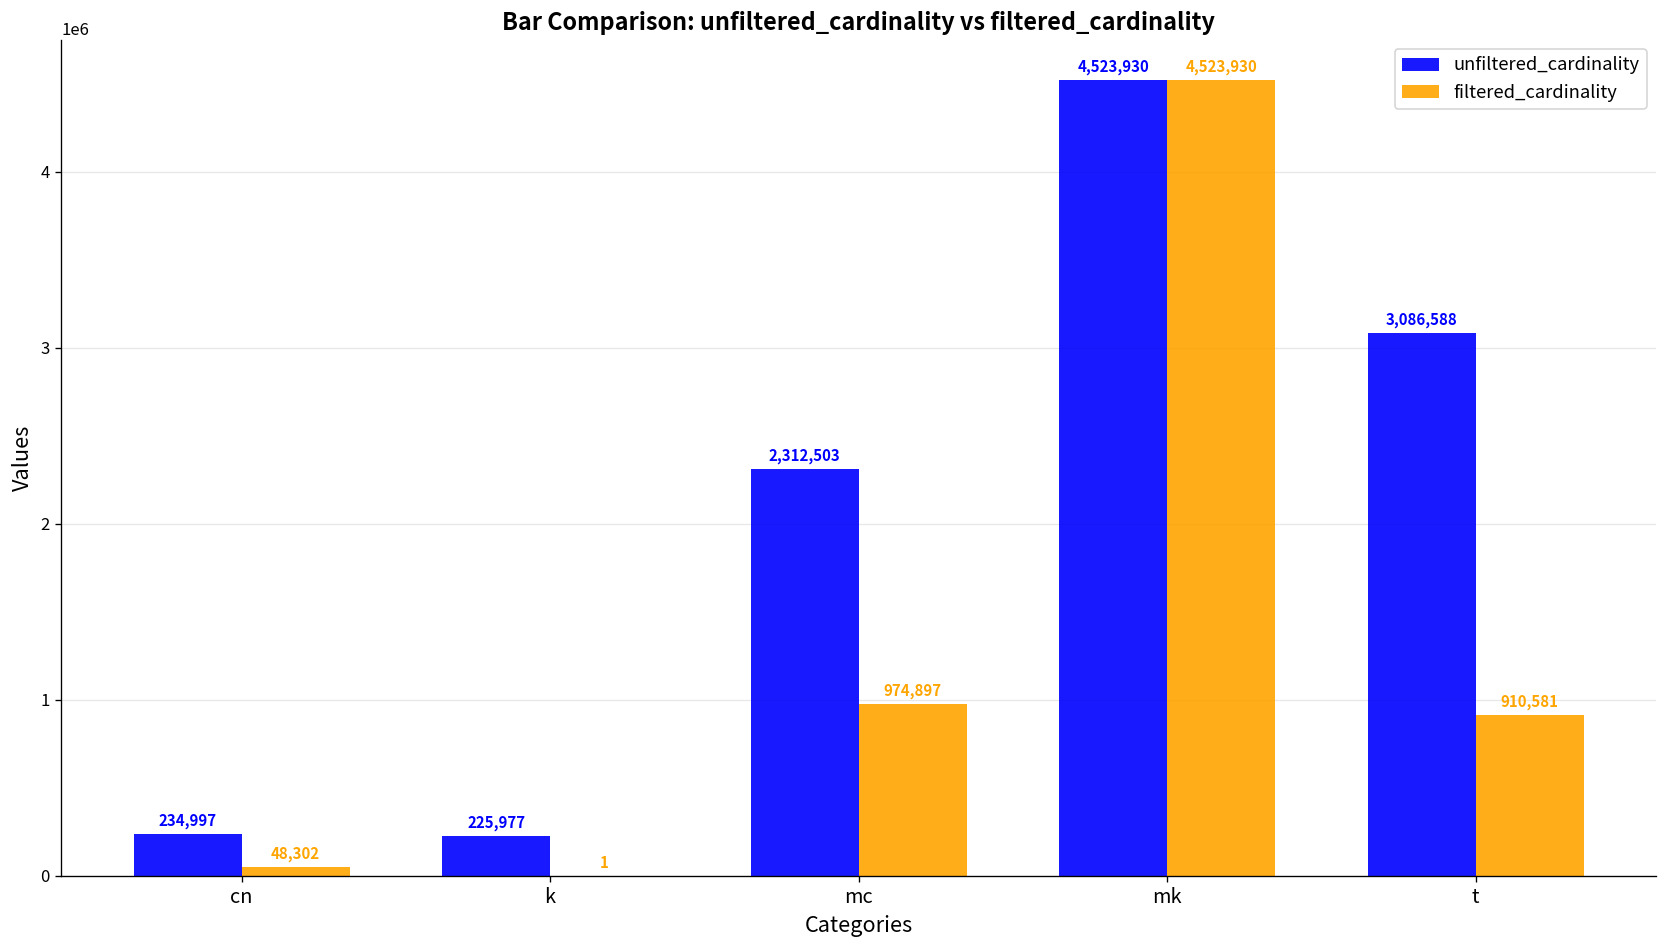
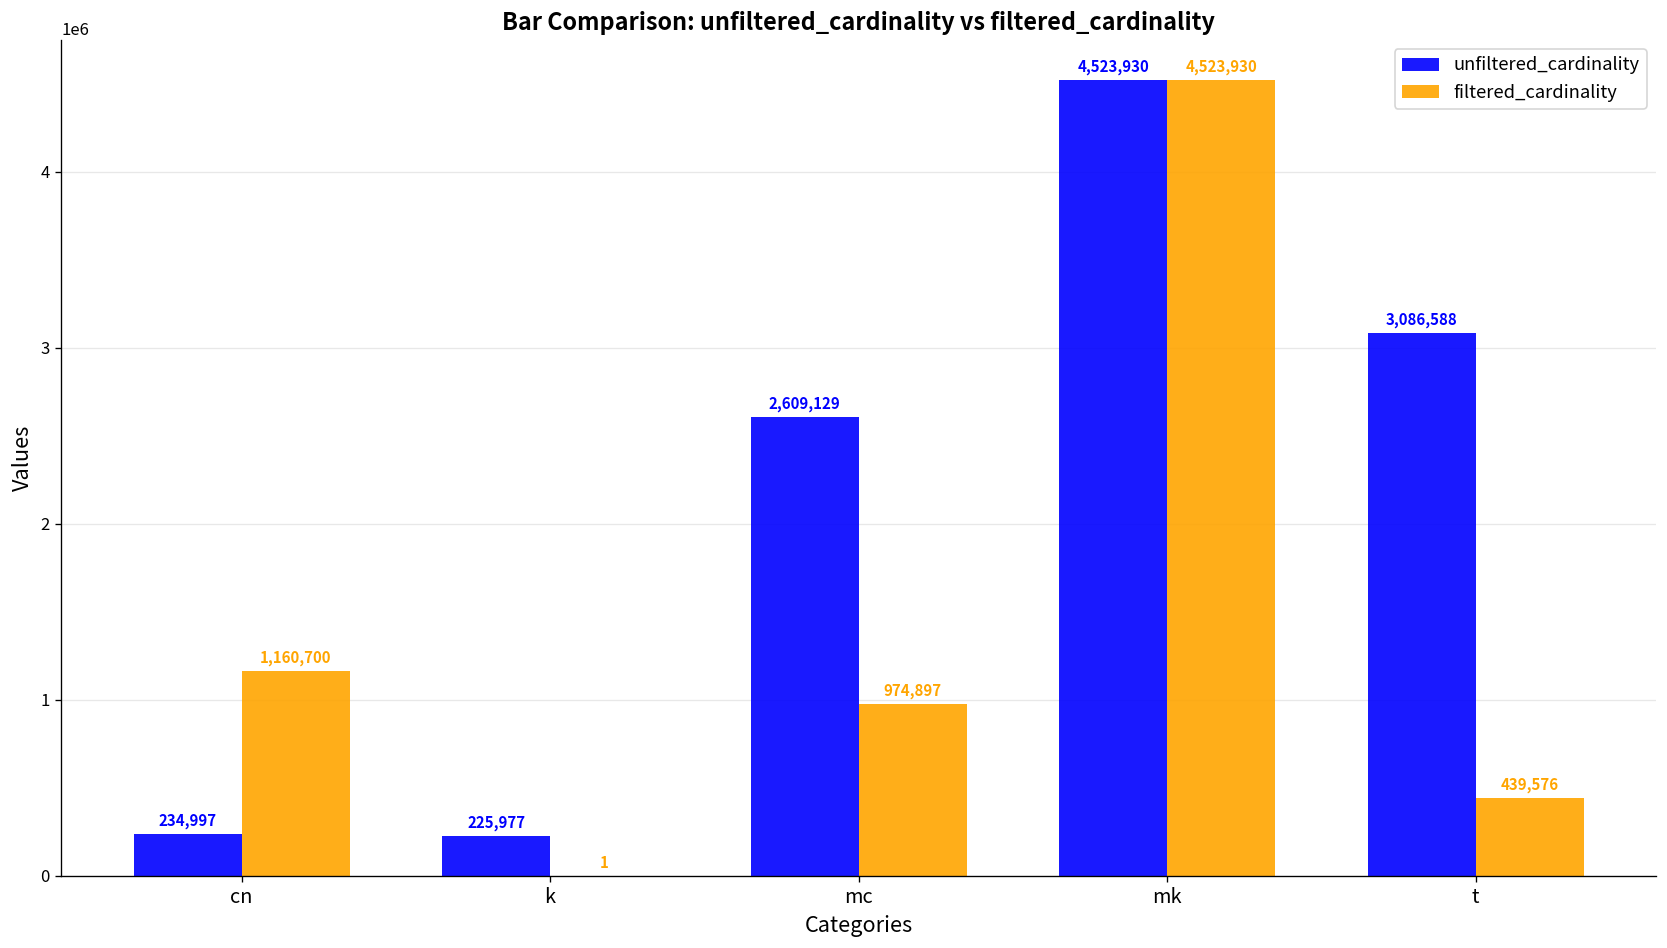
  {
    "unfiltered_cardinality": {
      "cn": "234,997",
      "k": "225,977",
-     "mc": "2,312,503",
+     "mc": "2,609,129",
      "mk": "4,523,930",
      "t": "3,086,588"
    },
    "filtered_cardinality": {
-     "cn": "48,302",
+     "cn": "1,160,700",
      "k": "1",
      "mc": "974,897",
      "mk": "4,523,930",
-     "t": "910,581"
+     "t": "439,576"
    }
  }
